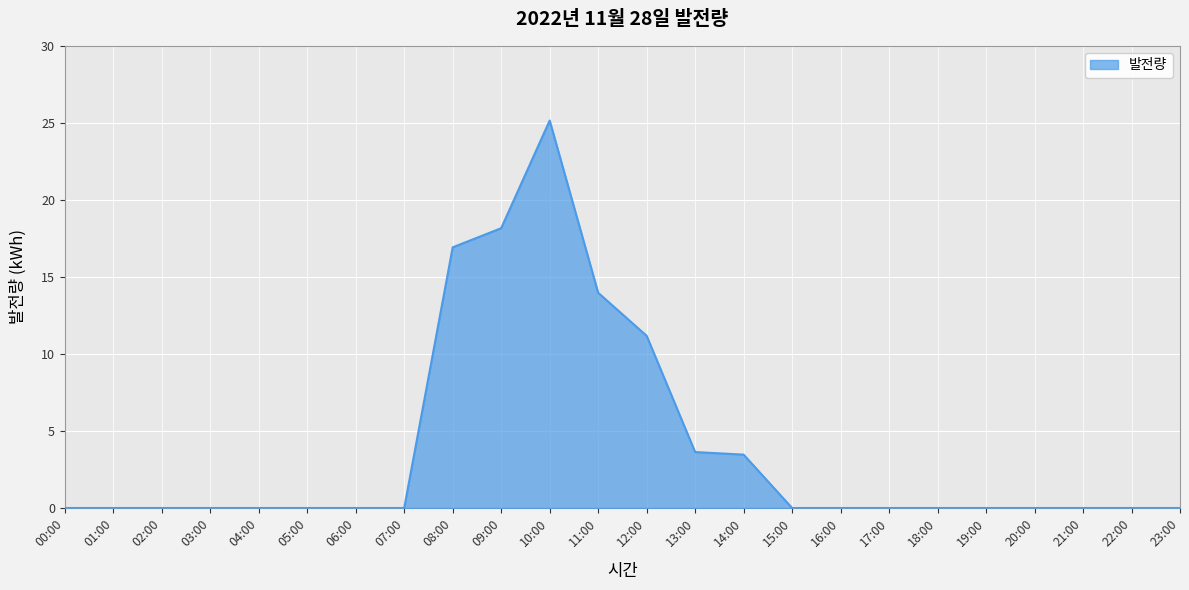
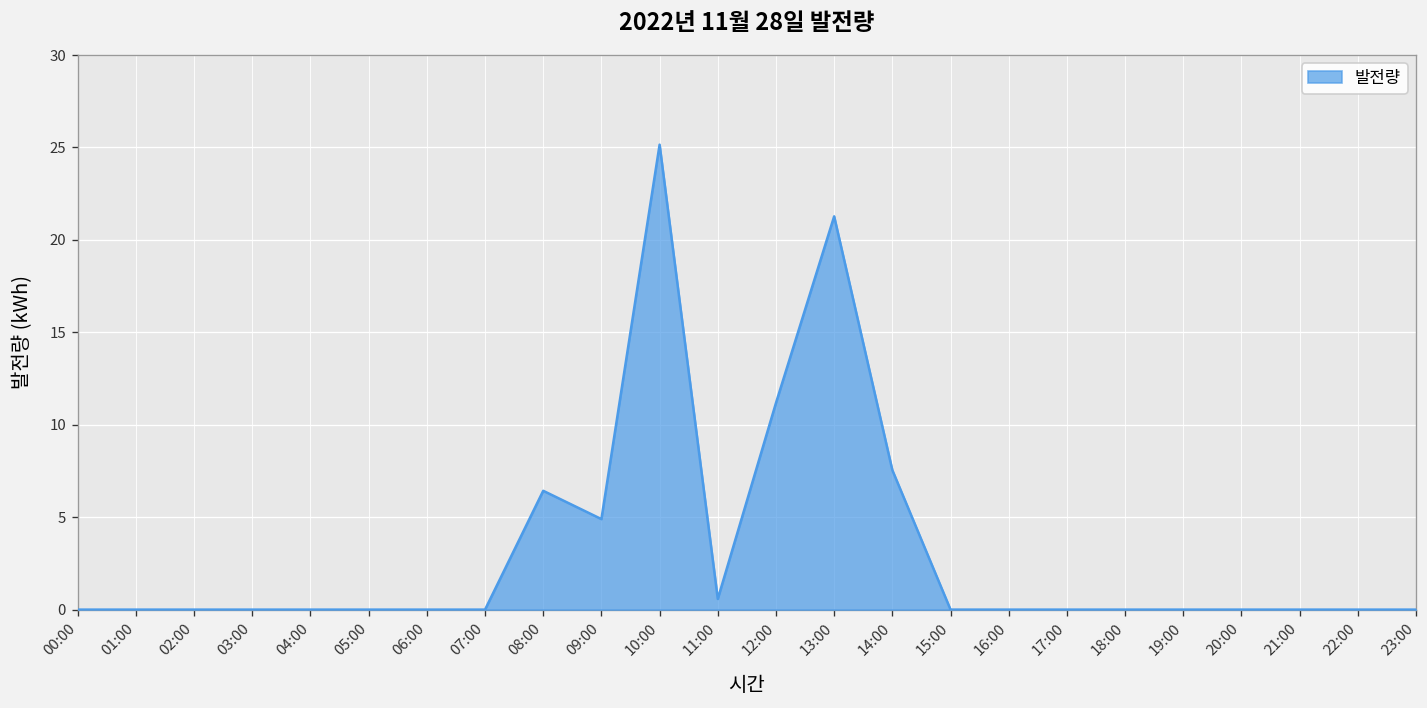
  {
    "00:00": 0.0,
    "01:00": 0.0,
    "02:00": 0.0,
    "03:00": 0.0,
    "04:00": 0.0,
    "05:00": 0.0,
    "06:00": 0.0,
    "07:00": 0.0,
-   "08:00": 16.9,
-   "09:00": 18.2,
+   "08:00": 6.4,
+   "09:00": 4.9,
    "10:00": 25.2,
-   "11:00": 14.0,
+   "11:00": 0.6,
    "12:00": 11.2,
-   "13:00": 3.6,
-   "14:00": 3.5,
+   "13:00": 21.3,
+   "14:00": 7.5,
    "15:00": 0.0,
    "16:00": 0.0,
    "17:00": 0.0,
    "18:00": 0.0,
    "19:00": 0.0,
    "20:00": 0.0,
    "21:00": 0.0,
    "22:00": 0.0,
    "23:00": 0.0
  }
